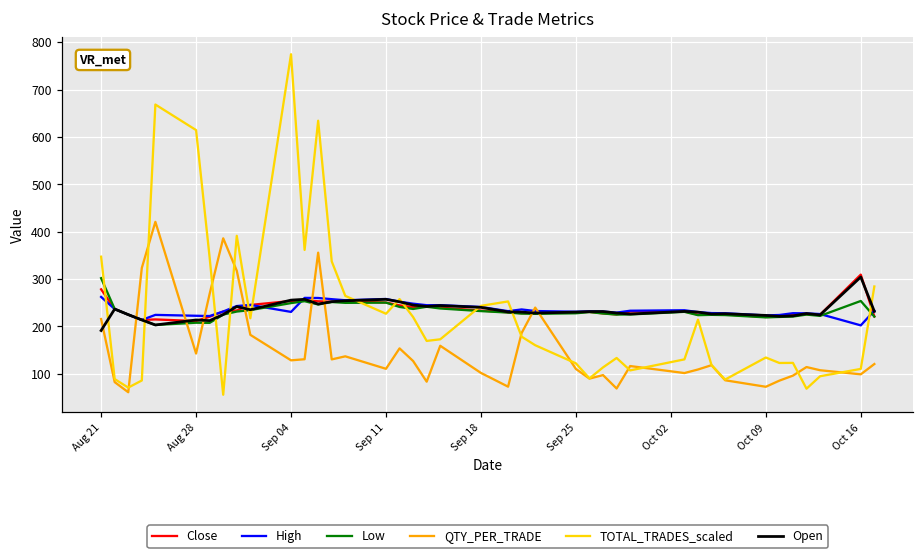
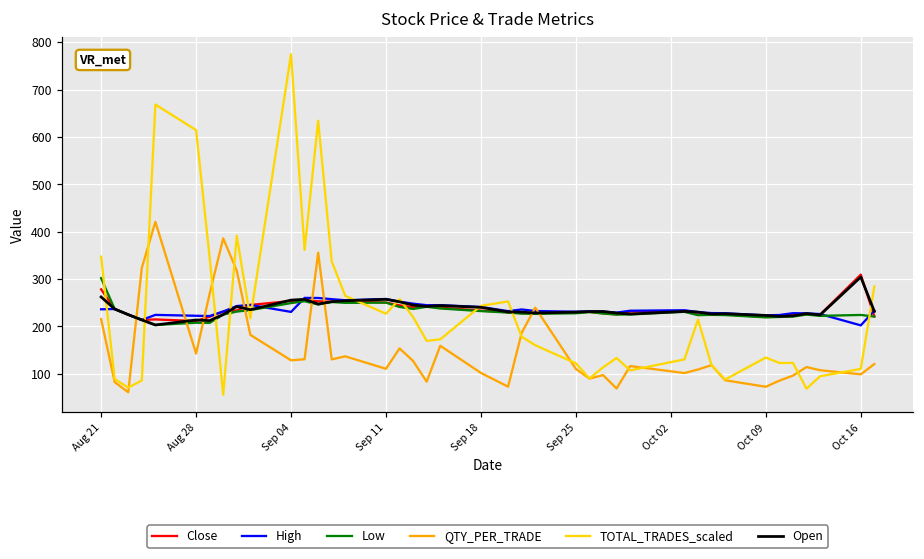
  {
    "Close": {
      "Aug 21": 280
    },
    "High": {
-     "Aug 21": 260,
+     "Aug 21": 240,
      "Aug 28": 220,
      "Sep 04": 230,
      "Oct 16": 200
    },
    "Low": {
      "Aug 21": 300,
-     "Oct 16": 250
+     "Oct 16": 220
    },
    "Open": {
-     "Aug 21": 190
+     "Aug 21": 260
    }
  }
